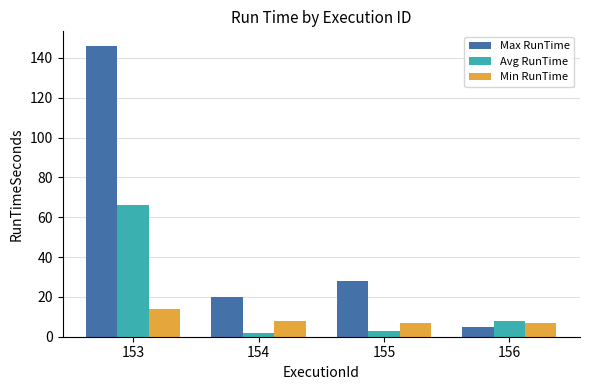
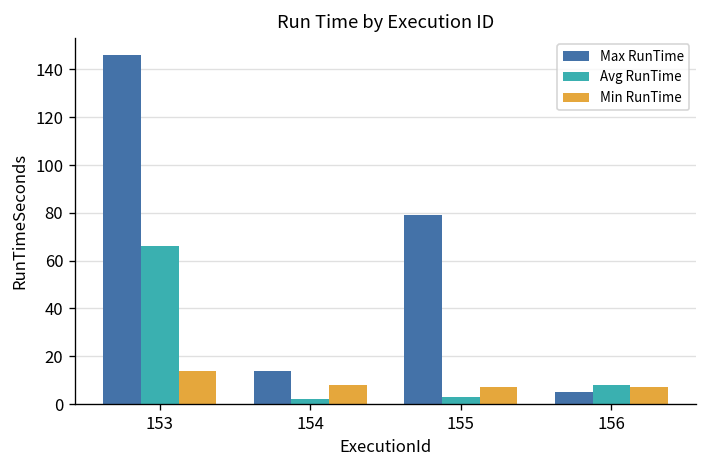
  {
    "Max RunTime": {
      "153": 146,
-     "154": 20,
-     "155": 28,
+     "154": 14,
+     "155": 79,
      "156": 5
    },
    "Avg RunTime": {
      "153": 66,
      "154": 2,
      "155": 3,
      "156": 8
    },
    "Min RunTime": {
      "153": 14,
      "154": 8,
      "155": 7,
      "156": 7
    }
  }
